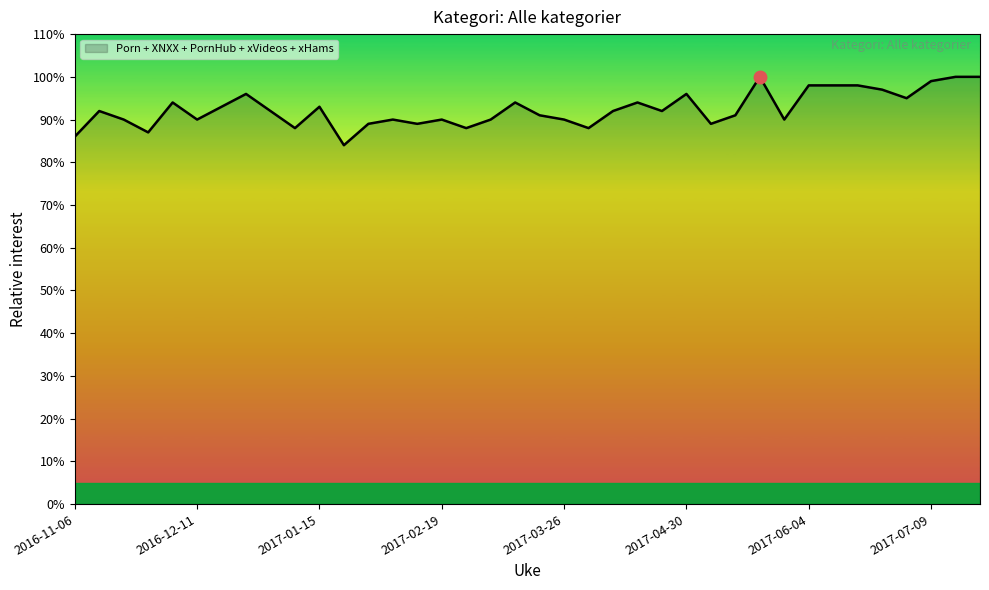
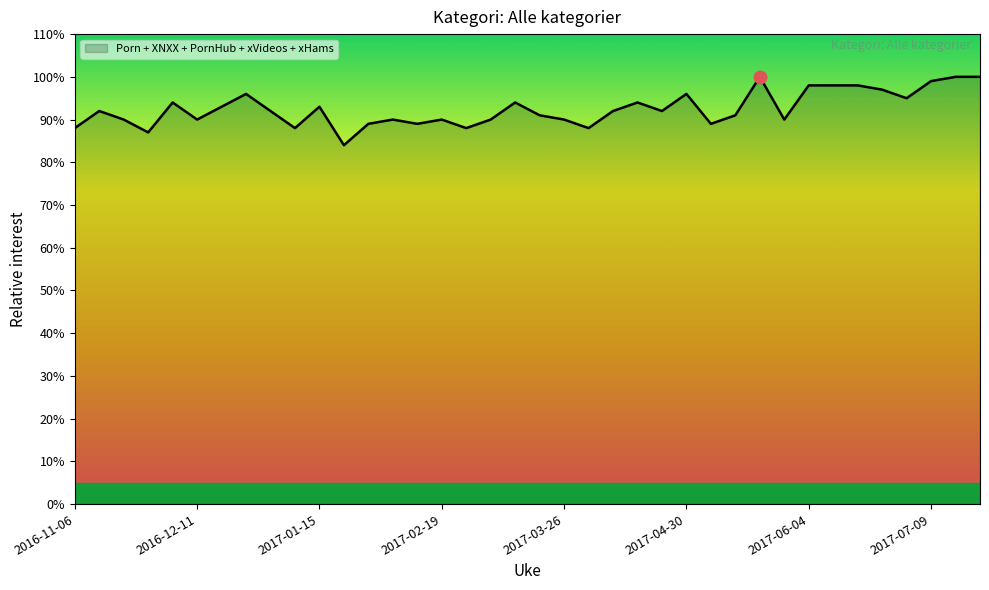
  {
    "Porn + XNXX + PornHub + xVideos + xHams": {
-     "2016-11-06": "86%",
+     "2016-11-06": "88%",
      "2016-12-11": "90%",
      "2017-01-15": "93%",
      "2017-02-19": "90%",
      "2017-03-26": "90%",
      "2017-04-30": "96%",
      "2017-06-04": "98%",
      "2017-07-09": "99%"
    }
  }
